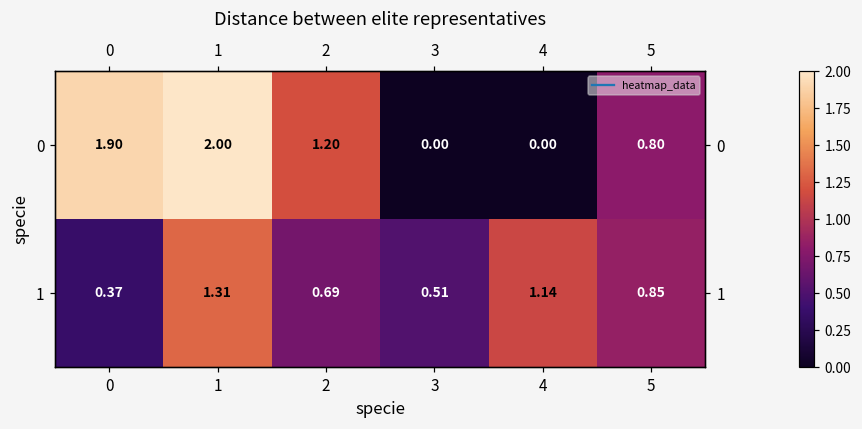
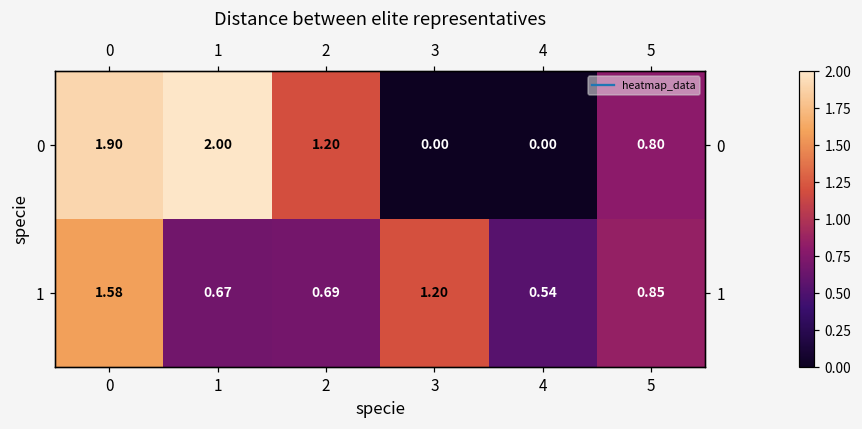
  {
    "0": {
      "0": 1.90,
      "1": 2.00,
      "2": 1.20,
      "3": 0.00,
      "4": 0.00,
      "5": 0.80
    },
    "1": {
-     "0": 0.37,
-     "1": 1.31,
+     "0": 1.58,
+     "1": 0.67,
      "2": 0.69,
-     "3": 0.51,
-     "4": 1.14,
+     "3": 1.20,
+     "4": 0.54,
      "5": 0.85
    }
  }
